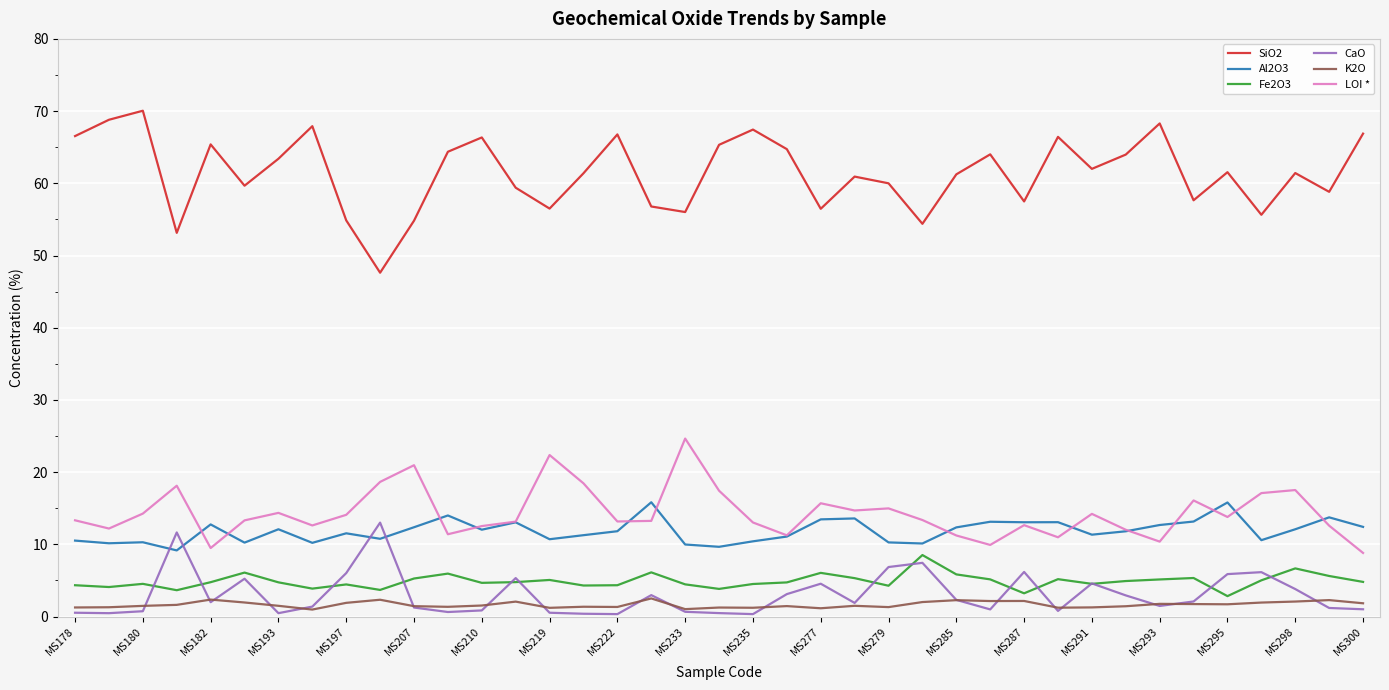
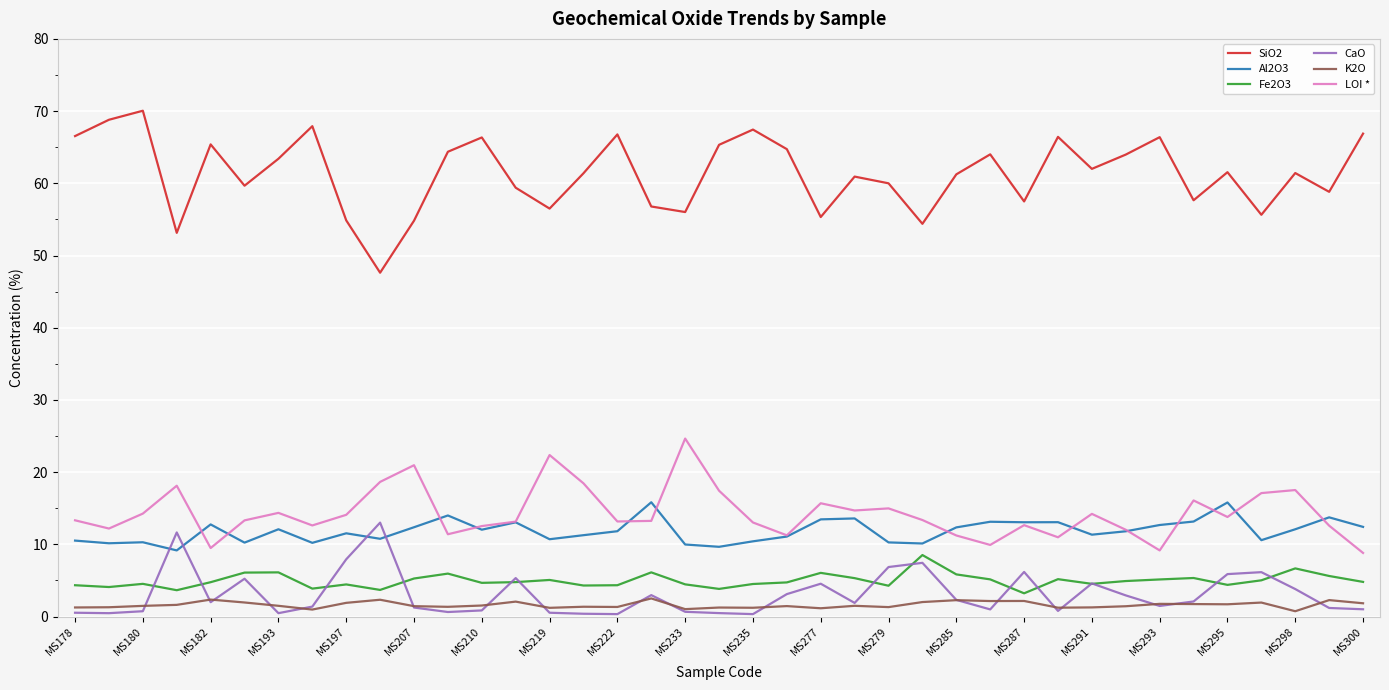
  {
    "SiO2": {
      "MS178": 67,
      "MS180": 70,
      "MS182": 65,
      "MS193": 63,
      "MS197": 55,
      "MS207": 55,
      "MS210": 66,
      "MS219": 57,
      "MS222": 67,
      "MS233": 56,
      "MS235": 67,
-     "MS277": 56,
+     "MS277": 55,
      "MS279": 60,
      "MS285": 61,
      "MS287": 57,
      "MS291": 62,
-     "MS293": 68,
+     "MS293": 66,
      "MS295": 62,
      "MS298": 61,
      "MS300": 67
    },
    "Al2O3": {
      "MS178": 11,
      "MS180": 10,
      "MS182": 13,
      "MS193": 12,
      "MS197": 12,
      "MS207": 12,
      "MS210": 12,
      "MS219": 11,
      "MS222": 12,
      "MS233": 10,
      "MS235": 10,
      "MS277": 13,
      "MS279": 10,
      "MS285": 12,
      "MS287": 13,
      "MS291": 11,
      "MS293": 13,
      "MS295": 16,
      "MS298": 12,
      "MS300": 12
    },
    "Fe2O3": {
      "MS178": 4,
      "MS180": 5,
      "MS182": 5,
-     "MS193": 5,
+     "MS193": 6,
      "MS197": 4,
      "MS207": 5,
      "MS210": 5,
      "MS219": 5,
      "MS222": 4,
      "MS233": 4,
      "MS235": 5,
      "MS277": 6,
      "MS279": 4,
      "MS285": 6,
      "MS287": 3,
      "MS293": 5,
-     "MS295": 3,
+     "MS295": 4,
      "MS298": 7,
      "MS300": 5
    },
    "CaO": {
      "MS178": 1,
      "MS180": 1,
      "MS182": 2,
      "MS193": 0,
-     "MS197": 6,
+     "MS197": 8,
      "MS210": 1,
      "MS219": 1,
      "MS222": 0,
      "MS233": 1,
      "MS235": 0,
      "MS277": 5,
      "MS279": 7,
      "MS287": 6,
      "MS295": 6,
      "MS298": 4,
      "MS300": 1
    },
    "K2O": {
      "MS178": 1,
      "MS180": 1,
      "MS182": 2,
      "MS193": 1,
      "MS197": 2,
      "MS210": 2,
      "MS219": 1,
      "MS222": 1,
      "MS233": 1,
      "MS235": 1,
      "MS277": 1,
      "MS279": 1,
      "MS287": 2,
      "MS291": 1,
      "MS295": 2,
-     "MS298": 2,
+     "MS298": 1,
      "MS300": 2
    },
    "LOI *": {
      "MS178": 13,
      "MS180": 14,
      "MS182": 9,
      "MS193": 14,
      "MS197": 14,
      "MS207": 21,
      "MS210": 13,
      "MS219": 22,
      "MS222": 13,
      "MS233": 25,
      "MS235": 13,
      "MS277": 16,
      "MS279": 15,
      "MS285": 11,
      "MS287": 13,
      "MS291": 14,
-     "MS293": 10,
+     "MS293": 9,
      "MS295": 14,
      "MS298": 18,
      "MS300": 9
    }
  }
